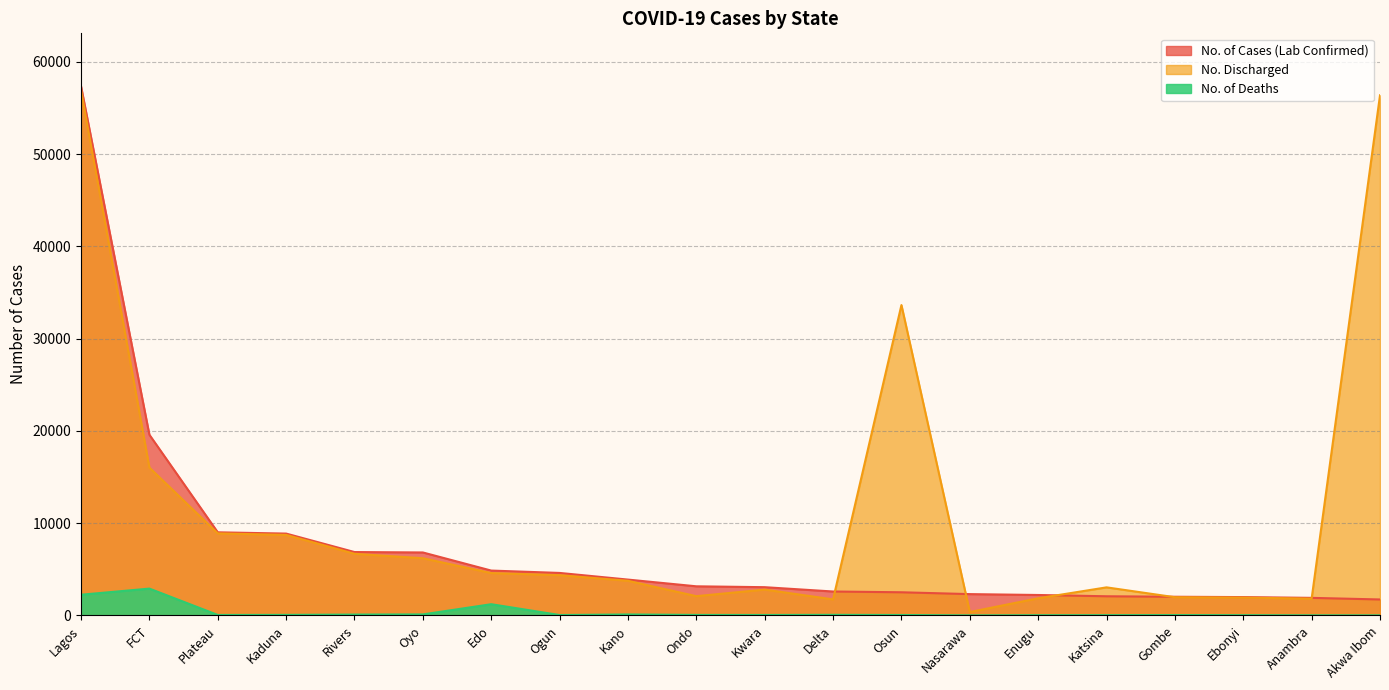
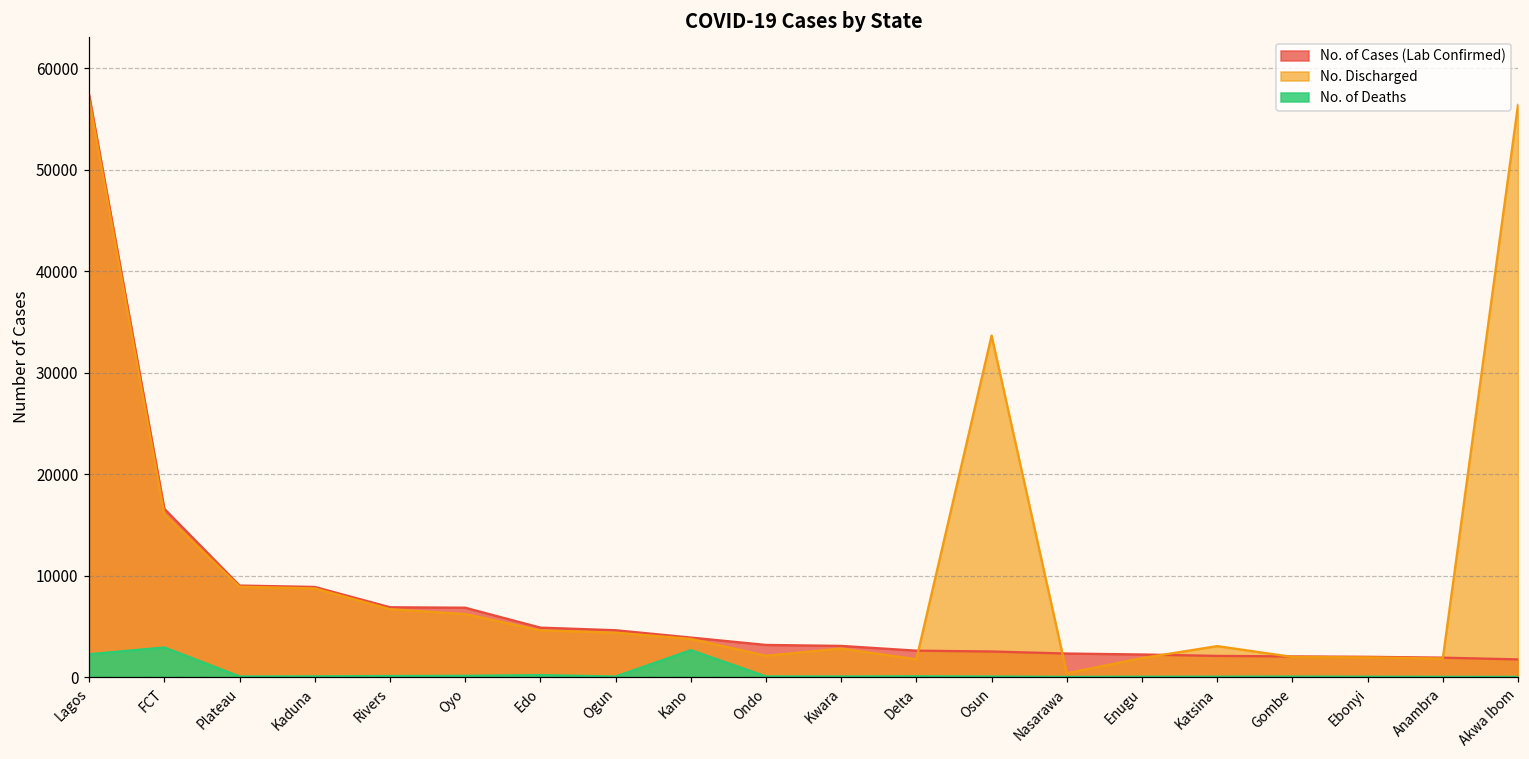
  {
    "No. of Cases (Lab Confirmed)": {
      "Lagos": 57000,
-     "FCT": 20000,
+     "FCT": 17000,
      "Oyo": 7000,
      "Ondo": 3000,
      "Delta": 3000,
      "Osun": 3000,
      "Nasarawa": 2000,
      "Enugu": 2000,
      "Katsina": 2000,
      "Akwa Ibom": 2000
    },
    "No. Discharged": {
      "Lagos": 57000,
      "FCT": 16000,
      "Oyo": 6000,
      "Ondo": 2000,
      "Delta": 2000,
      "Osun": 34000,
      "Nasarawa": 0,
      "Enugu": 2000,
      "Katsina": 3000,
      "Akwa Ibom": 56000
    },
    "No. of Deaths": {
      "Lagos": 2000,
      "FCT": 3000,
      "Plateau": 0,
      "Kaduna": 0,
      "Rivers": 0,
      "Oyo": 0,
-     "Edo": 1000,
+     "Edo": 0,
      "Ogun": 0,
-     "Kano": 0,
+     "Kano": 3000,
      "Ondo": 0,
      "Kwara": 0,
      "Delta": 0,
      "Osun": 0,
      "Nasarawa": 0,
      "Enugu": 0,
      "Katsina": 0,
      "Gombe": 0,
      "Ebonyi": 0,
      "Anambra": 0,
      "Akwa Ibom": 0
    }
  }
